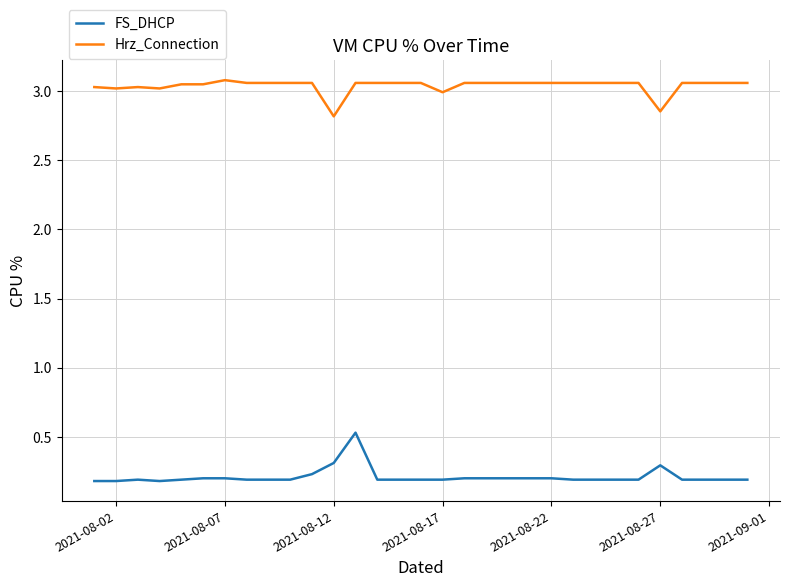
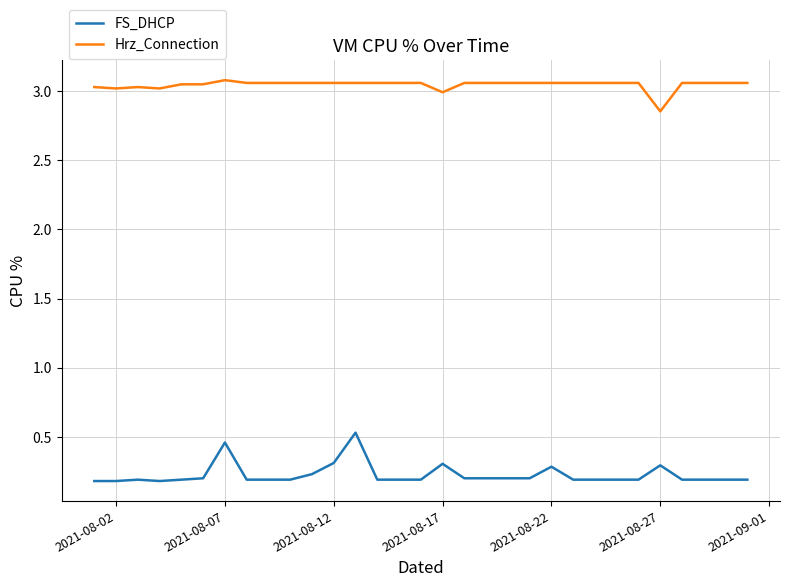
  {
    "FS_DHCP": {
      "2021-08-02": 0.18,
-     "2021-08-07": 0.20,
+     "2021-08-07": 0.46,
      "2021-08-12": 0.31,
-     "2021-08-17": 0.19,
-     "2021-08-22": 0.20,
+     "2021-08-17": 0.30,
+     "2021-08-22": 0.28,
      "2021-08-27": 0.29
    },
    "Hrz_Connection": {
      "2021-08-02": 3.02,
      "2021-08-07": 3.08,
-     "2021-08-12": 2.82,
+     "2021-08-12": 3.06,
      "2021-08-17": 2.99,
      "2021-08-22": 3.06,
      "2021-08-27": 2.85
    }
  }
